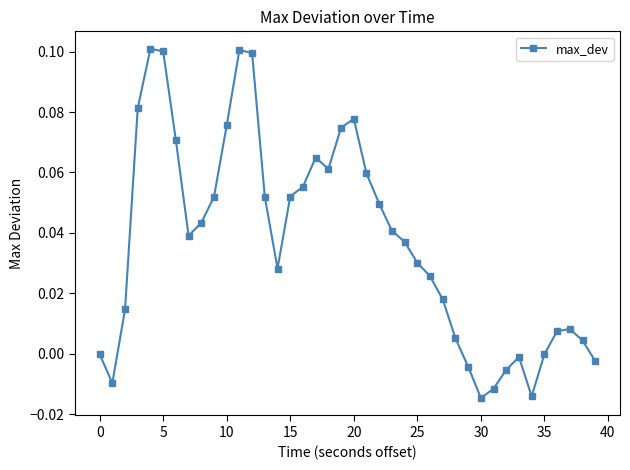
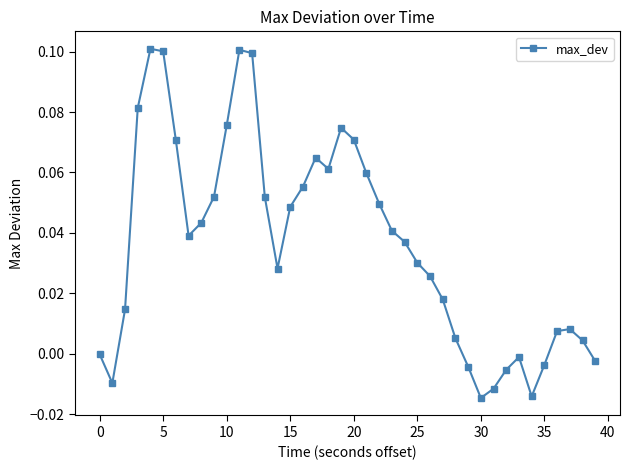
  {
    "0": 0.000,
    "5": 0.100,
    "10": 0.076,
-   "15": 0.052,
-   "20": 0.078,
+   "15": 0.049,
+   "20": 0.071,
    "25": 0.030,
    "30": -0.015,
-   "35": 0.000
+   "35": -0.004
  }
